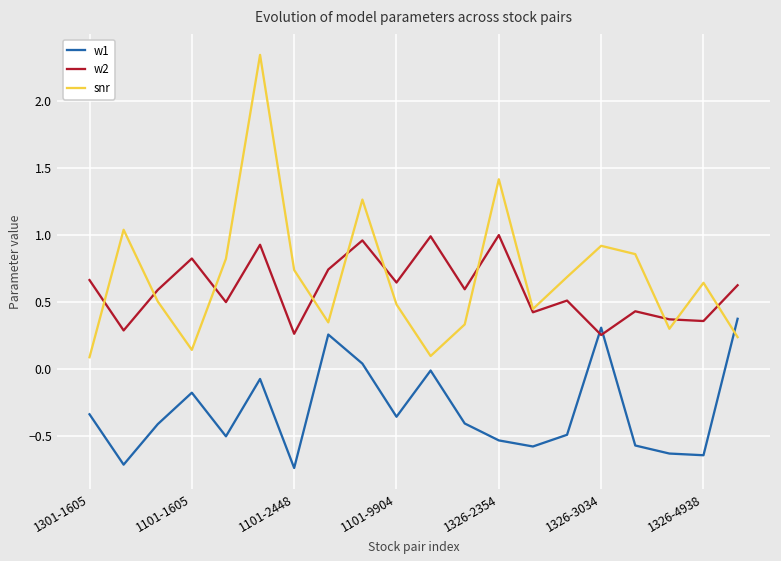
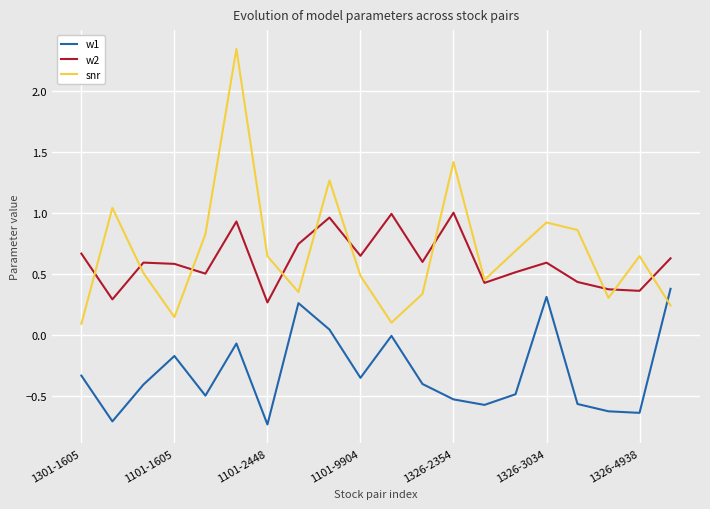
  {
    "w1": {
      "1301-1605": -0.34,
      "1101-1605": -0.18,
      "1101-2448": -0.74,
      "1101-9904": -0.35,
      "1326-2354": -0.53,
      "1326-3034": 0.31,
      "1326-4938": -0.64
    },
    "w2": {
      "1301-1605": 0.66,
-     "1101-1605": 0.82,
+     "1101-1605": 0.58,
      "1101-2448": 0.26,
      "1101-9904": 0.65,
      "1326-2354": 1.00,
-     "1326-3034": 0.25,
+     "1326-3034": 0.59,
      "1326-4938": 0.36
    },
    "snr": {
      "1301-1605": 0.09,
      "1101-1605": 0.14,
-     "1101-2448": 0.74,
+     "1101-2448": 0.64,
      "1101-9904": 0.48,
      "1326-2354": 1.41,
      "1326-3034": 0.92,
      "1326-4938": 0.64
    }
  }
